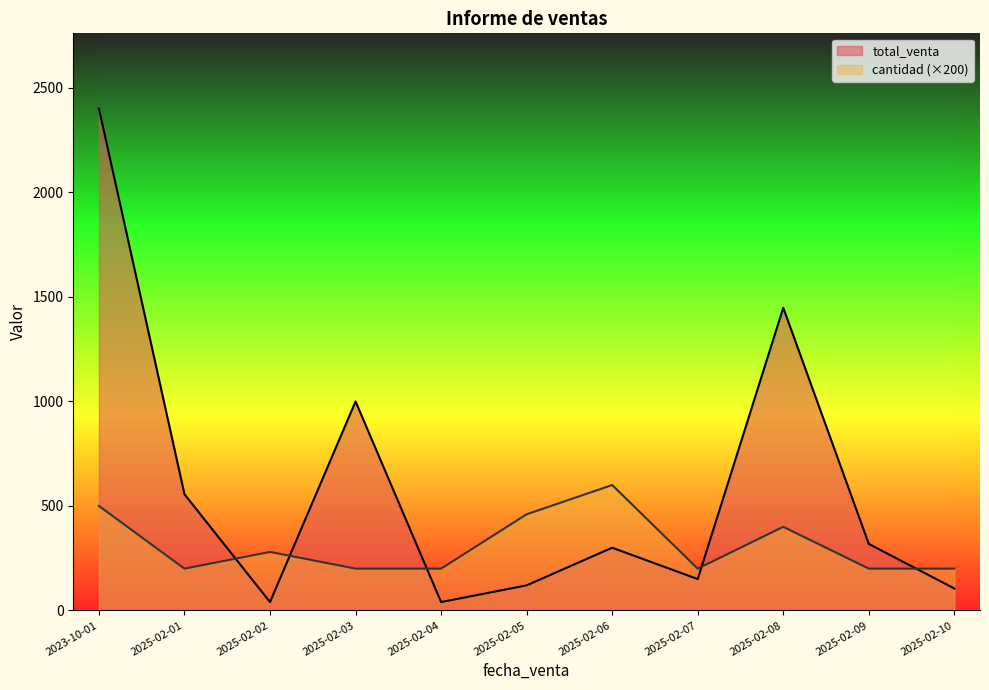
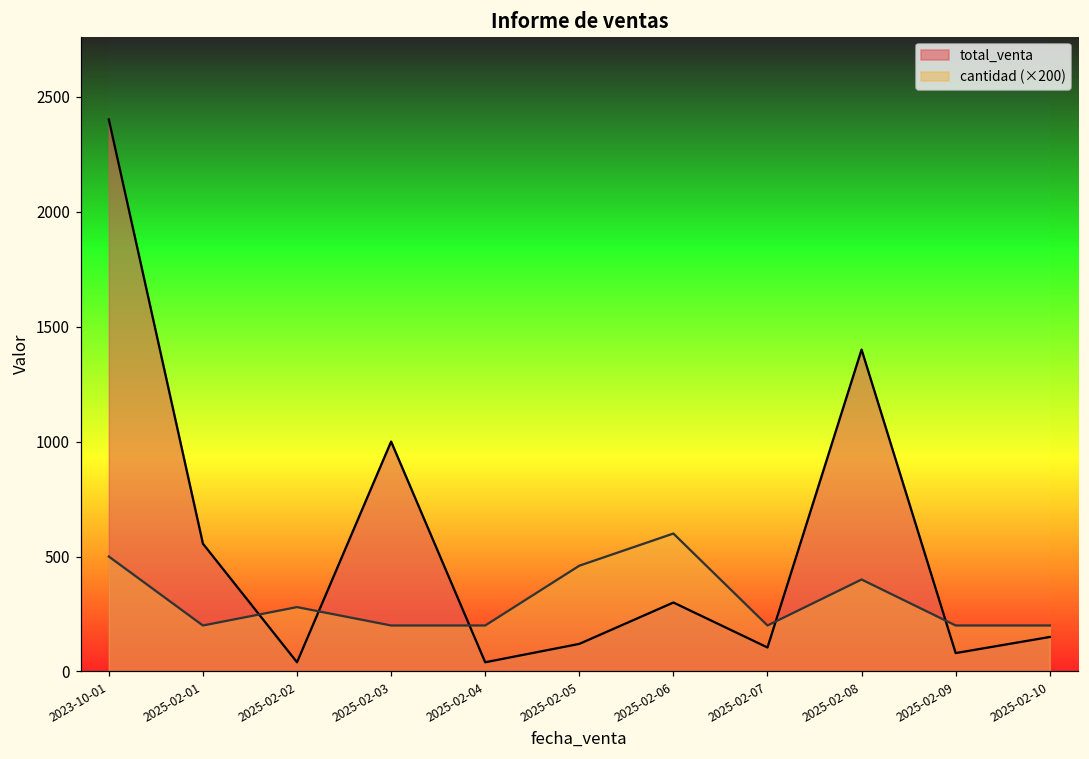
  {
    "total_venta": {
      "2023-10-01": 2400,
      "2025-02-01": 560,
      "2025-02-02": 40,
      "2025-02-03": 1000,
      "2025-02-04": 40,
      "2025-02-05": 120,
      "2025-02-06": 300,
-     "2025-02-07": 150,
-     "2025-02-08": 1450,
-     "2025-02-09": 320,
-     "2025-02-10": 110
+     "2025-02-07": 100,
+     "2025-02-08": 1400,
+     "2025-02-09": 80,
+     "2025-02-10": 150
    },
    "cantidad (×200)": {
      "2023-10-01": 500,
      "2025-02-01": 200,
      "2025-02-02": 280,
      "2025-02-03": 200,
      "2025-02-04": 200,
      "2025-02-05": 460,
      "2025-02-06": 600,
      "2025-02-07": 200,
      "2025-02-08": 400,
      "2025-02-09": 200,
      "2025-02-10": 200
    }
  }
